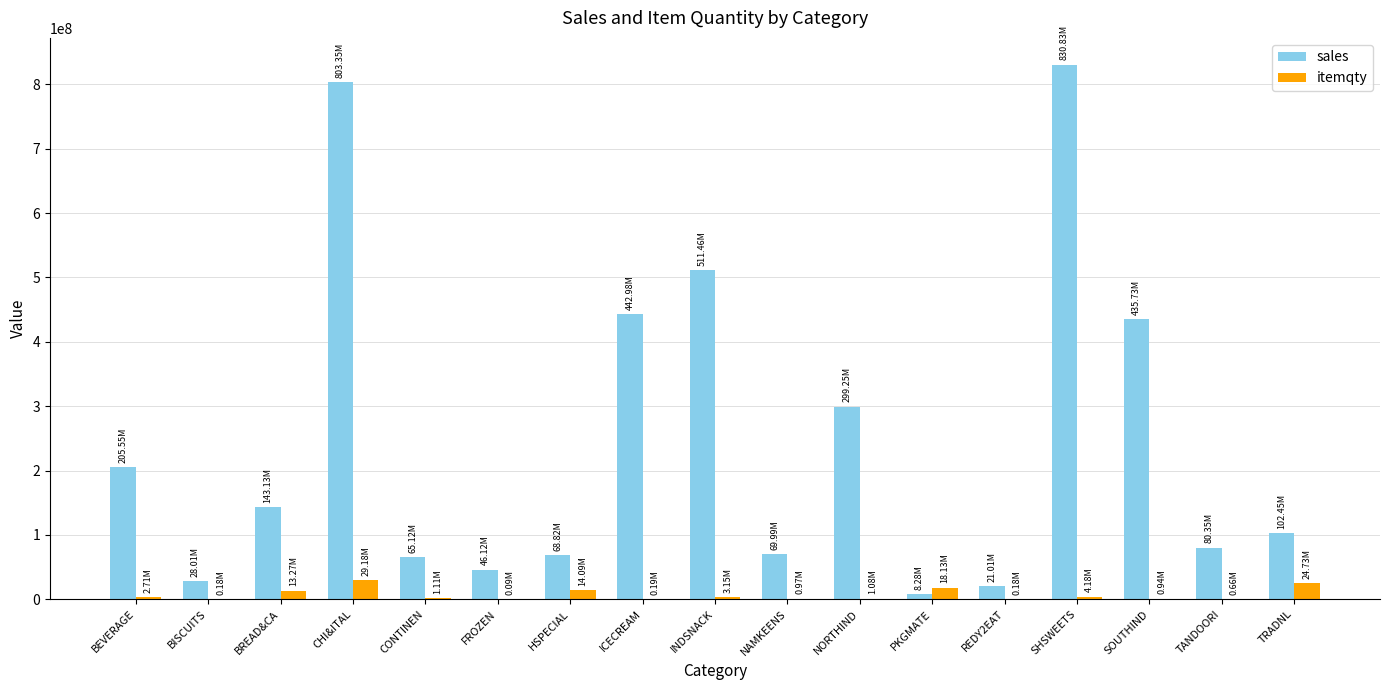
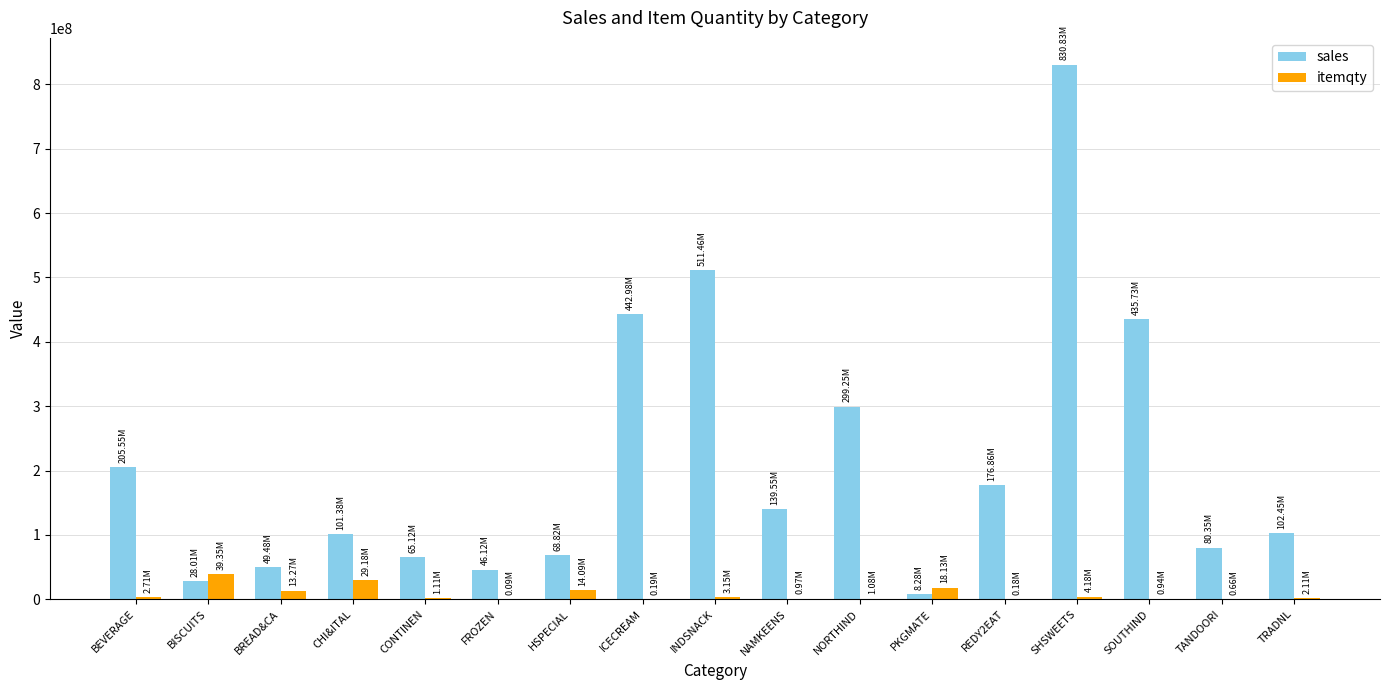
  {
    "sales": {
      "BEVERAGE": "205.55M",
      "BISCUITS": "28.01M",
-     "BREAD&CA": "143.13M",
-     "CHI&ITAL": "803.35M",
+     "BREAD&CA": "49.48M",
+     "CHI&ITAL": "101.38M",
      "CONTINEN": "65.12M",
      "FROZEN": "46.12M",
      "HSPECIAL": "68.82M",
      "ICECREAM": "442.98M",
      "INDSNACK": "511.46M",
-     "NAMKEENS": "69.99M",
+     "NAMKEENS": "139.55M",
      "NORTHIND": "299.25M",
      "PKGMATE": "8.28M",
-     "REDY2EAT": "21.01M",
+     "REDY2EAT": "176.86M",
      "SHSWEETS": "830.83M",
      "SOUTHIND": "435.73M",
      "TANDOORI": "80.35M",
      "TRADNL": "102.45M"
    },
    "itemqty": {
      "BEVERAGE": "2.71M",
-     "BISCUITS": "0.18M",
+     "BISCUITS": "39.35M",
      "BREAD&CA": "13.27M",
      "CHI&ITAL": "29.18M",
      "CONTINEN": "1.11M",
      "FROZEN": "0.09M",
      "HSPECIAL": "14.09M",
      "ICECREAM": "0.19M",
      "INDSNACK": "3.15M",
      "NAMKEENS": "0.97M",
      "NORTHIND": "1.08M",
      "PKGMATE": "18.13M",
      "REDY2EAT": "0.18M",
      "SHSWEETS": "4.18M",
      "SOUTHIND": "0.94M",
      "TANDOORI": "0.66M",
-     "TRADNL": "24.73M"
+     "TRADNL": "2.11M"
    }
  }
